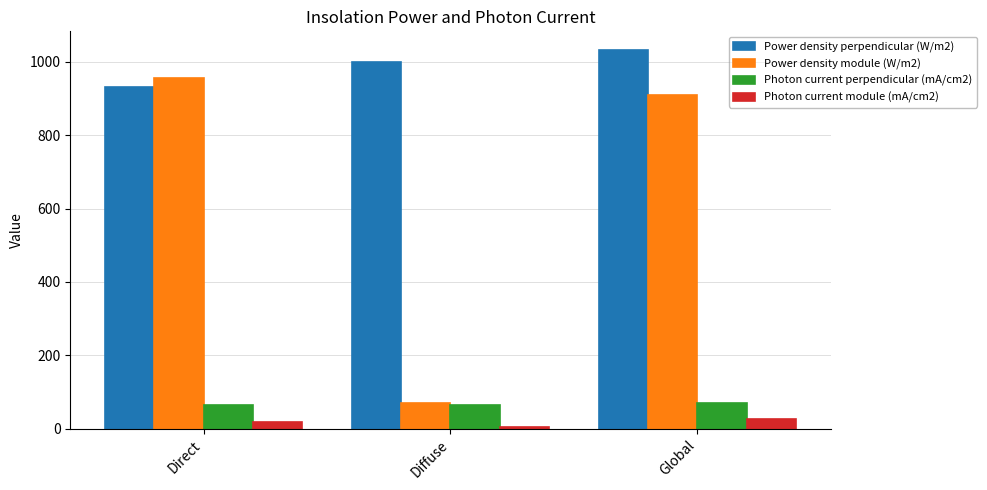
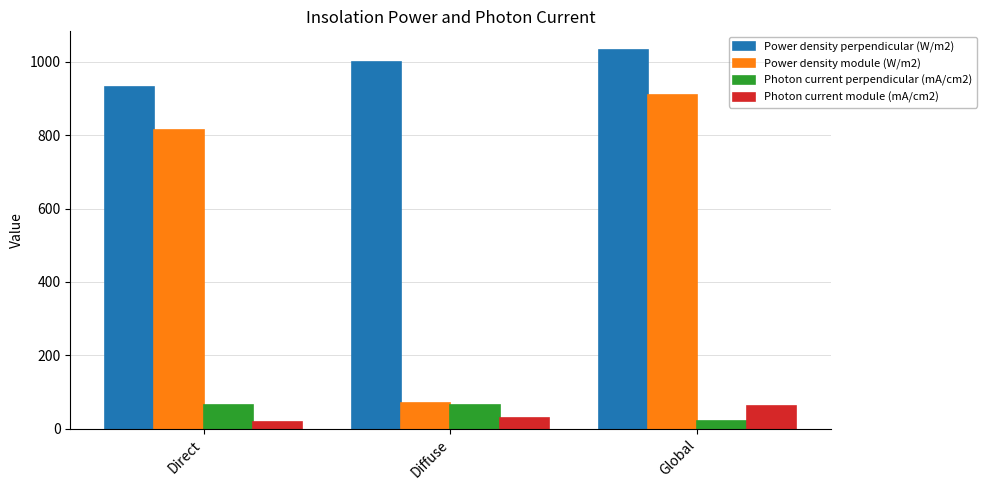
  {
    "Power density perpendicular (W/m2)": {
      "Direct": 930,
      "Diffuse": 1000,
      "Global": 1030
    },
    "Power density module (W/m2)": {
-     "Direct": 960,
+     "Direct": 810,
      "Diffuse": 70,
      "Global": 910
    },
    "Photon current perpendicular (mA/cm2)": {
      "Direct": 70,
      "Diffuse": 70,
-     "Global": 70
+     "Global": 20
    },
    "Photon current module (mA/cm2)": {
      "Direct": 20,
-     "Diffuse": 0,
-     "Global": 30
+     "Diffuse": 30,
+     "Global": 60
    }
  }
